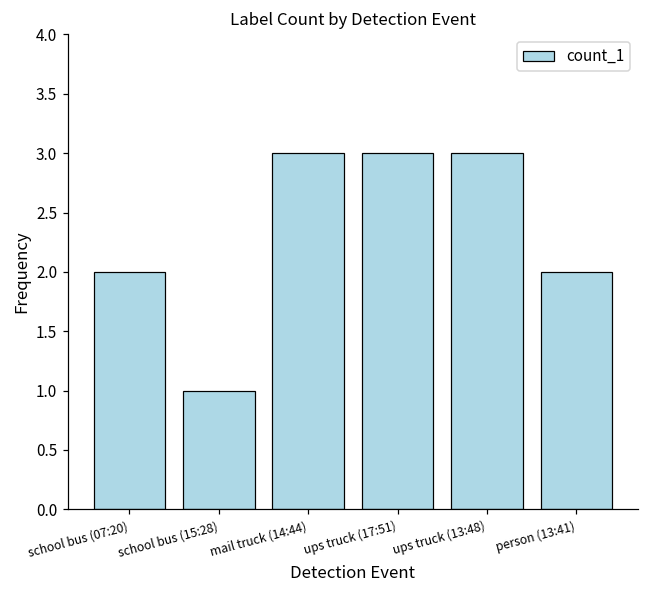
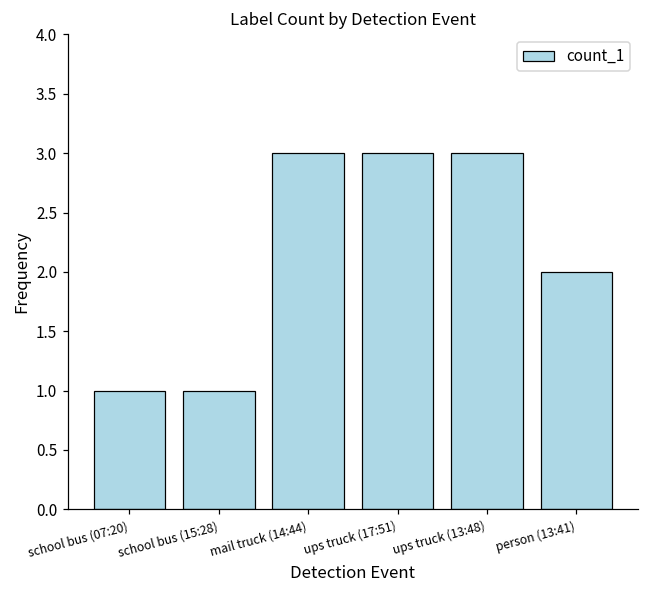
  {
-   "school bus (07:20)": 2,
+   "school bus (07:20)": 1,
    "school bus (15:28)": 1,
    "mail truck (14:44)": 3,
    "ups truck (17:51)": 3,
    "ups truck (13:48)": 3,
    "person (13:41)": 2
  }
